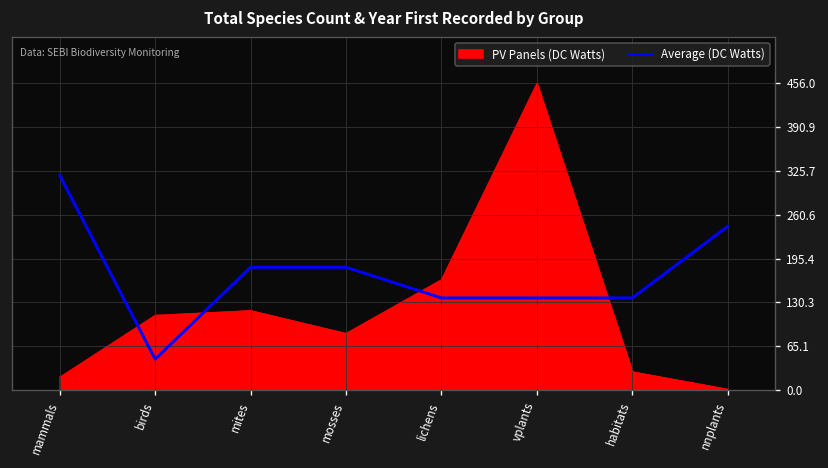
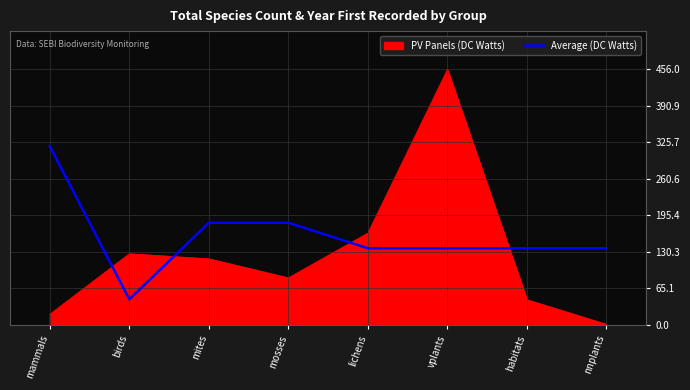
  {
    "PV Panels (DC Watts)": {
      "mammals": 20,
-     "birds": 110,
+     "birds": 130,
      "mites": 120,
      "mosses": 80,
      "lichens": 160,
      "vplants": 460,
-     "habitats": 30,
+     "habitats": 50,
      "nnplants": 0
    },
    "Average (DC Watts)": {
      "mammals": 320,
      "birds": 50,
      "mites": 180,
      "mosses": 180,
      "lichens": 140,
      "vplants": 140,
      "habitats": 140,
-     "nnplants": 240
+     "nnplants": 140
    }
  }
